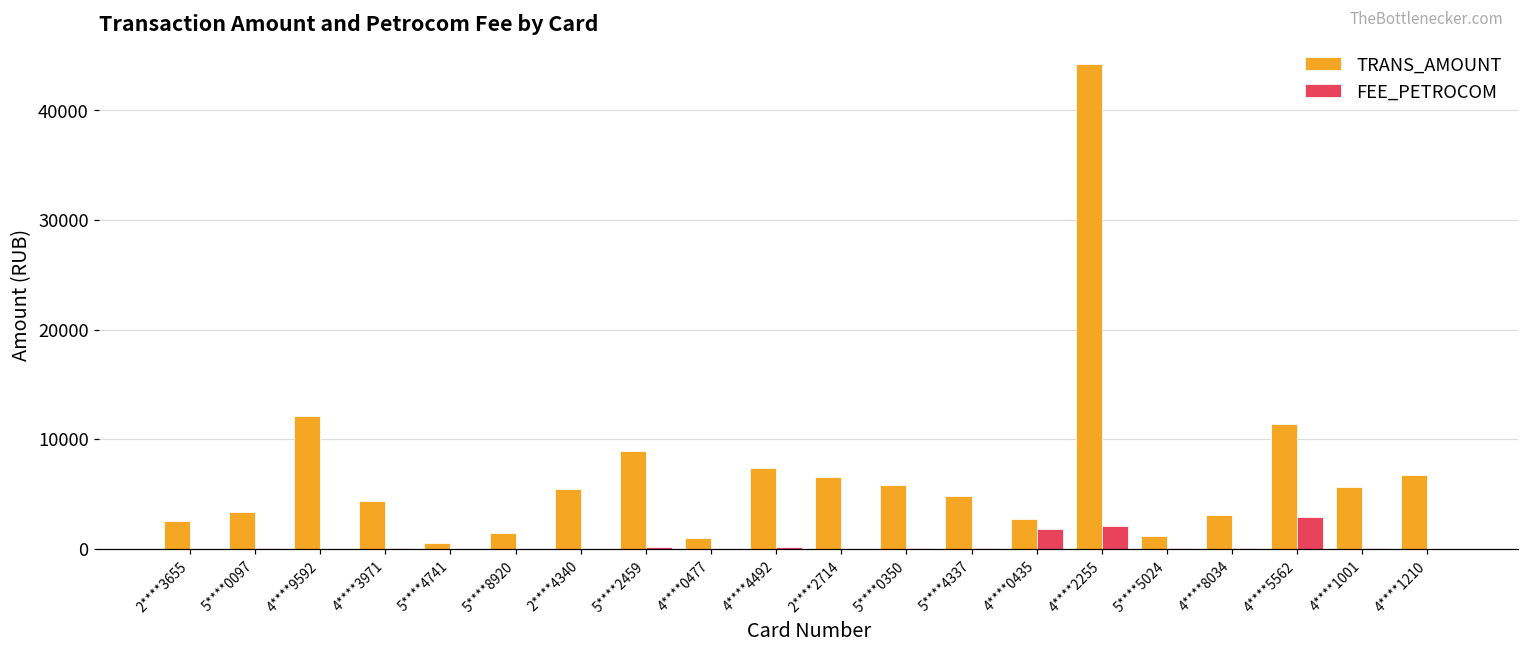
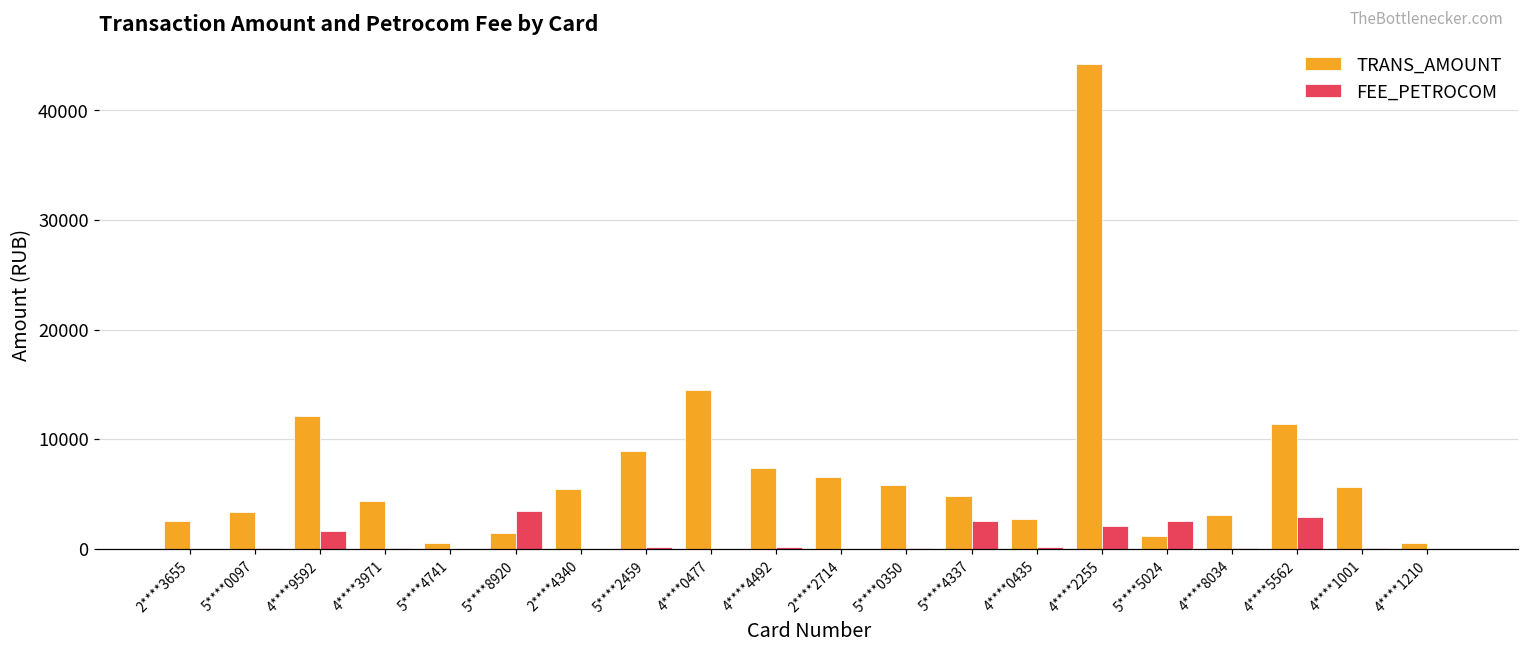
  {
    "TRANS_AMOUNT": {
      "2****3655": 3000,
      "5****0097": 3000,
      "4****9592": 12000,
      "4****3971": 4000,
      "5****4741": 1000,
      "5****8920": 1000,
      "2****4340": 5000,
      "5****2459": 9000,
-     "4****0477": 1000,
+     "4****0477": 14000,
      "4****4492": 7000,
      "2****2714": 7000,
      "5****0350": 6000,
      "5****4337": 5000,
      "4****0435": 3000,
      "4****2255": 44000,
      "5****5024": 1000,
      "4****8034": 3000,
      "4****5562": 11000,
      "4****1001": 6000,
-     "4****1210": 7000
+     "4****1210": 1000
    },
    "FEE_PETROCOM": {
      "2****3655": 0,
-     "4****9592": 0,
-     "5****8920": 0,
+     "4****9592": 2000,
+     "5****8920": 3000,
      "2****4340": 0,
      "2****2714": 0,
-     "5****4337": 0,
-     "4****0435": 2000,
+     "5****4337": 3000,
+     "4****0435": 0,
      "4****2255": 2000,
-     "5****5024": 0,
+     "5****5024": 3000,
      "4****5562": 3000
    }
  }
